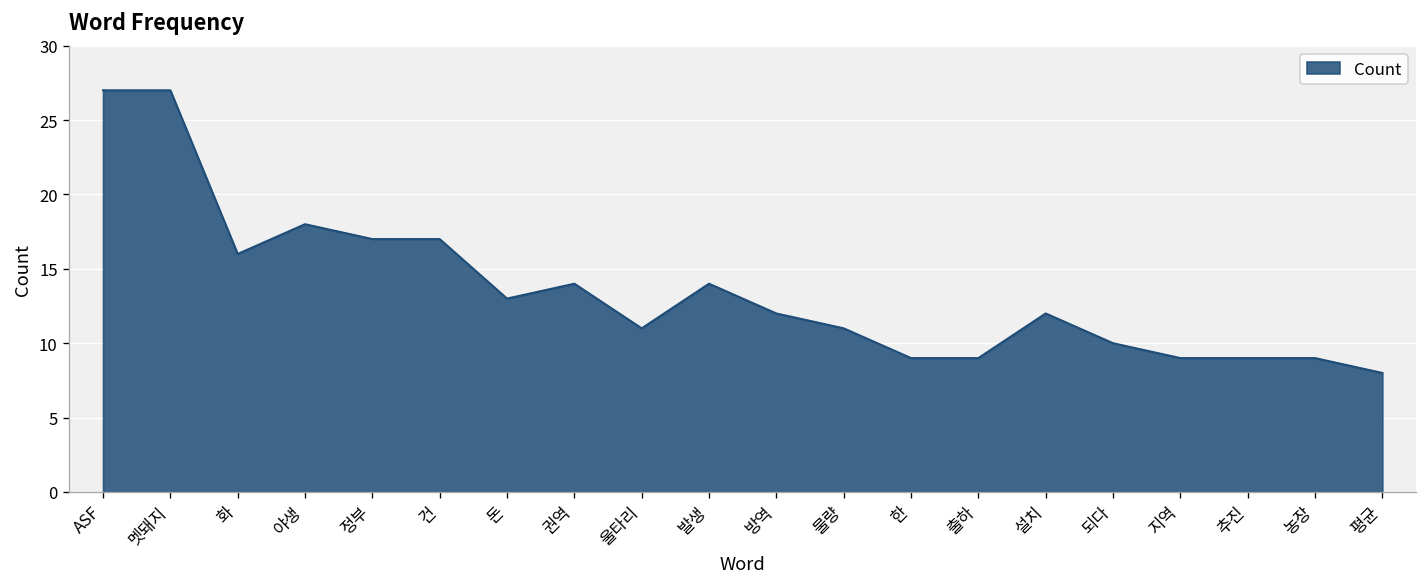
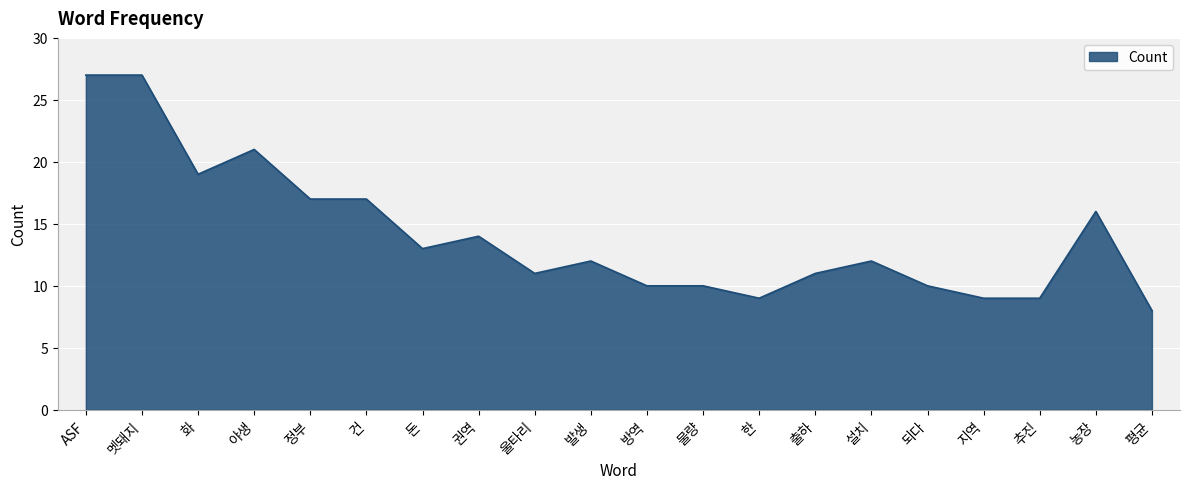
  {
    "ASF": 27,
    "멧돼지": 27,
-   "화": 16,
-   "야생": 18,
+   "화": 19,
+   "야생": 21,
    "정부": 17,
    "건": 17,
    "돈": 13,
    "권역": 14,
    "울타리": 11,
-   "발생": 14,
-   "방역": 12,
-   "물량": 11,
+   "발생": 12,
+   "방역": 10,
+   "물량": 10,
    "한": 9,
-   "출하": 9,
+   "출하": 11,
    "설치": 12,
    "되다": 10,
    "지역": 9,
    "추진": 9,
-   "농장": 9,
+   "농장": 16,
    "평균": 8
  }
